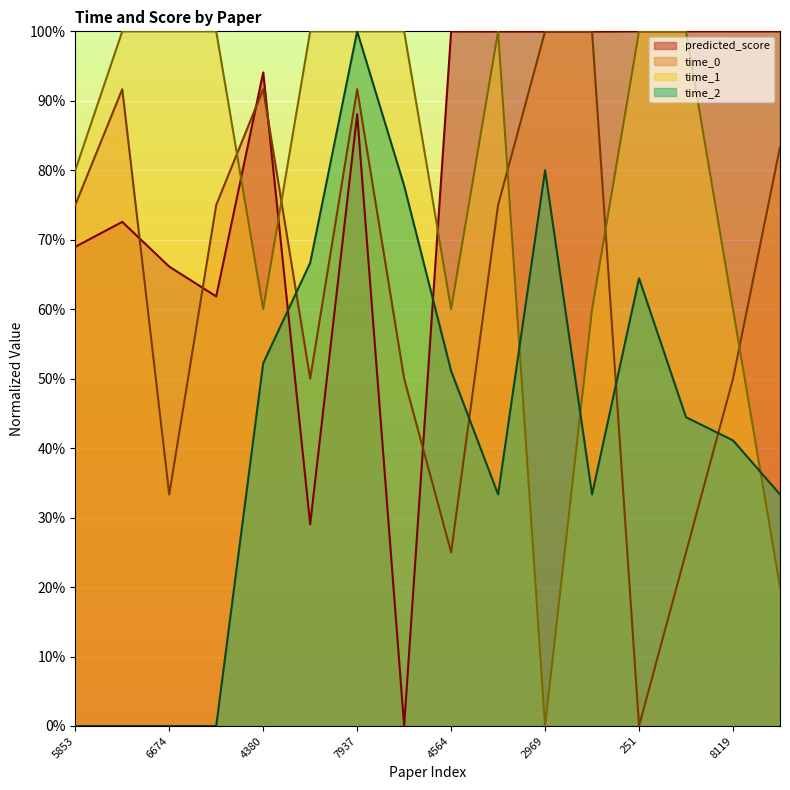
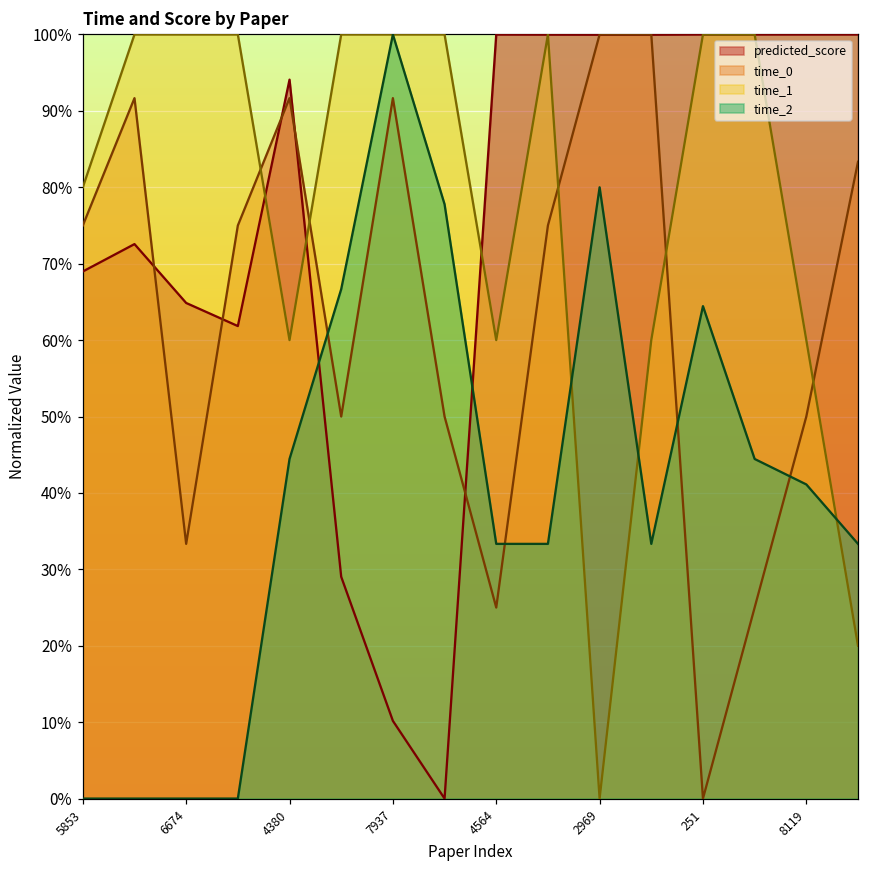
  {
    "predicted_score": {
      "5853": "69%",
-     "6674": "66%",
+     "6674": "65%",
      "4380": "94%",
-     "7937": "88%",
+     "7937": "10%",
      "4564": "100%",
      "8119": "100%"
    },
    "time_2": {
      "5853": "0%",
      "6674": "0%",
-     "4380": "52%",
-     "4564": "51%",
+     "4380": "44%",
+     "4564": "33%",
      "2969": "80%",
      "251": "64%",
      "8119": "41%"
    }
  }
